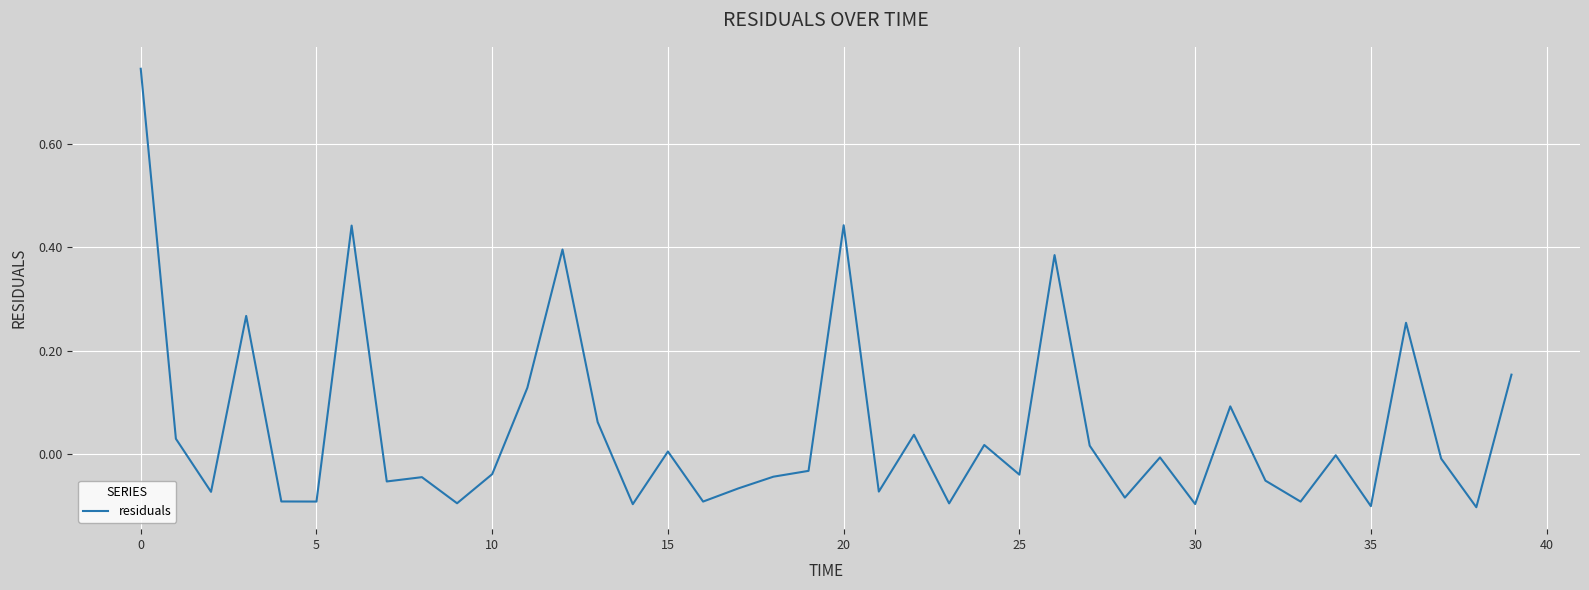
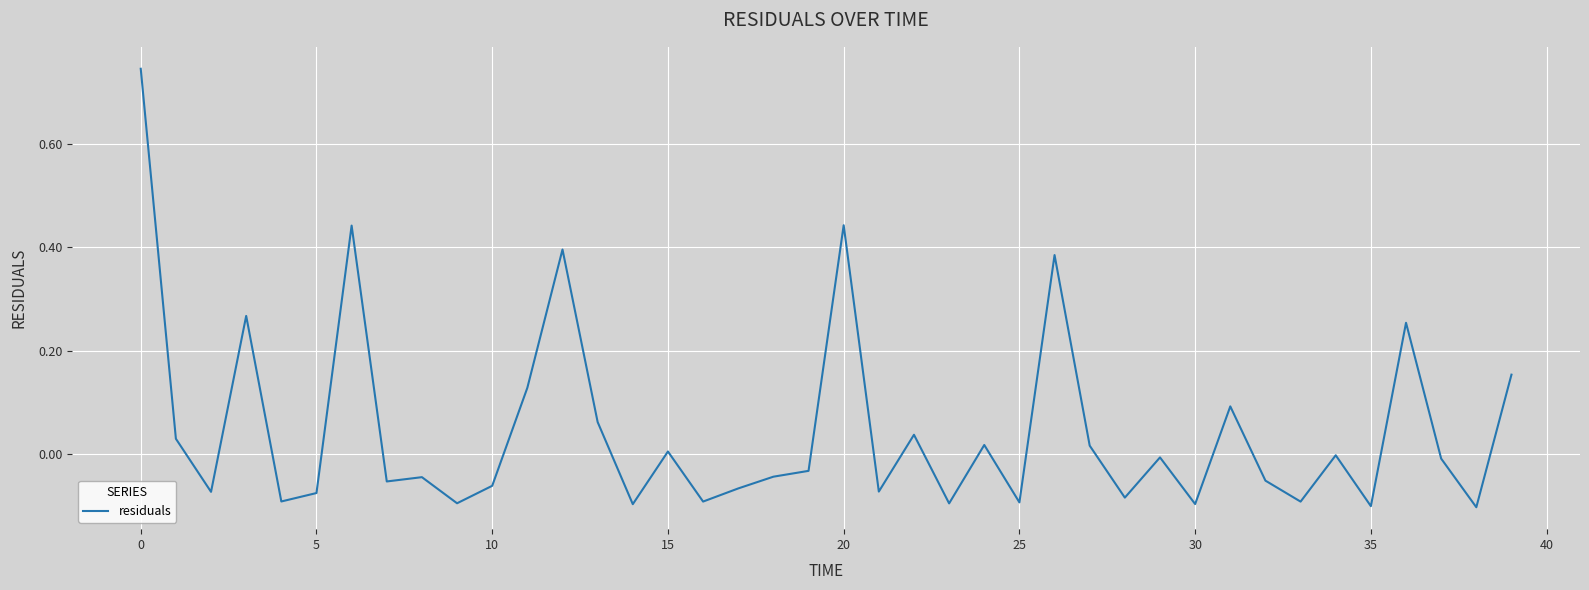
  {
    "0": 0.75,
-   "5": -0.09,
-   "10": -0.04,
+   "5": -0.08,
+   "10": -0.06,
    "15": 0.01,
    "20": 0.44,
-   "25": -0.04,
+   "25": -0.09,
    "30": -0.10,
    "35": -0.10
  }
